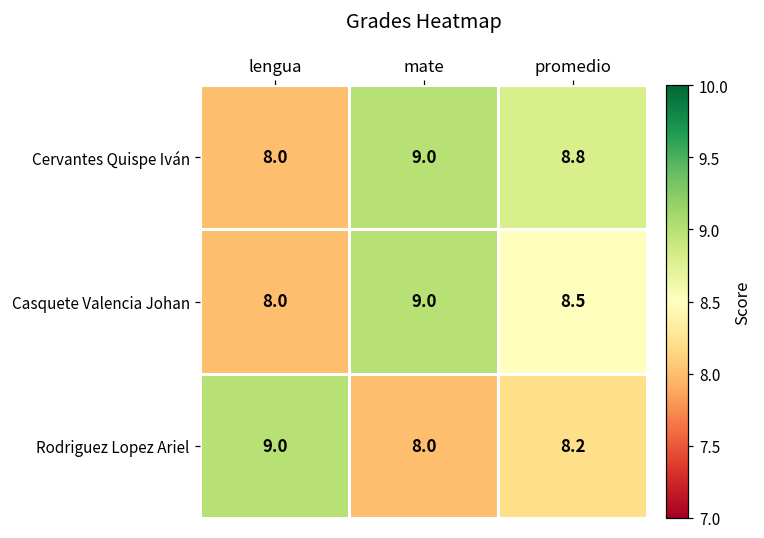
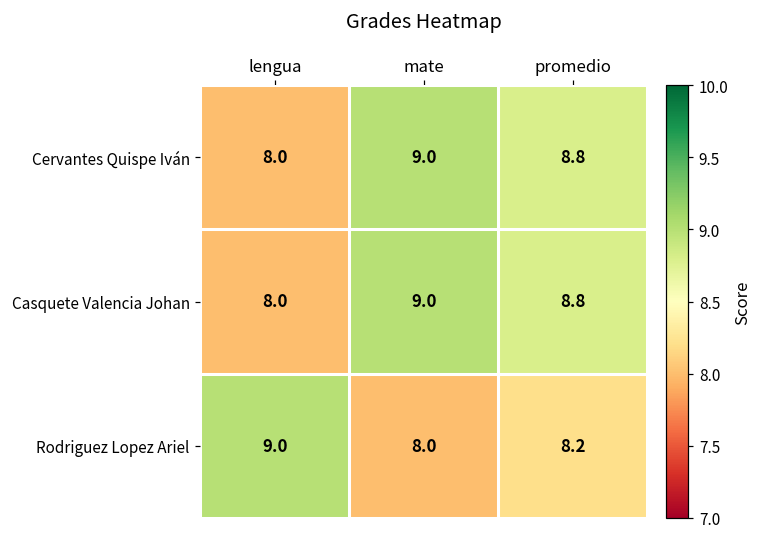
  {
    "Cervantes Quispe Iván": {
      "lengua": 8.0,
      "mate": 9.0,
      "promedio": 8.8
    },
    "Casquete Valencia Johan": {
      "lengua": 8.0,
      "mate": 9.0,
-     "promedio": 8.5
+     "promedio": 8.8
    },
    "Rodriguez Lopez Ariel": {
      "lengua": 9.0,
      "mate": 8.0,
      "promedio": 8.2
    }
  }
